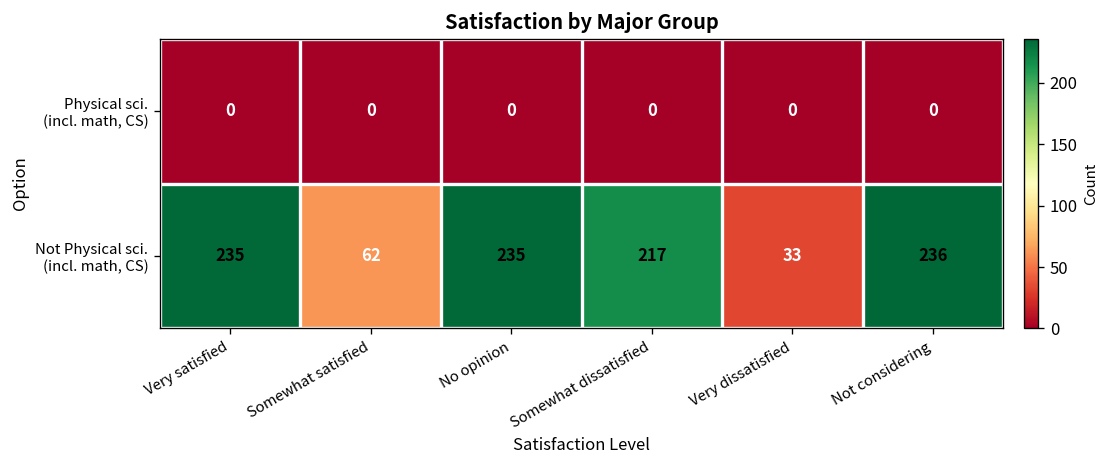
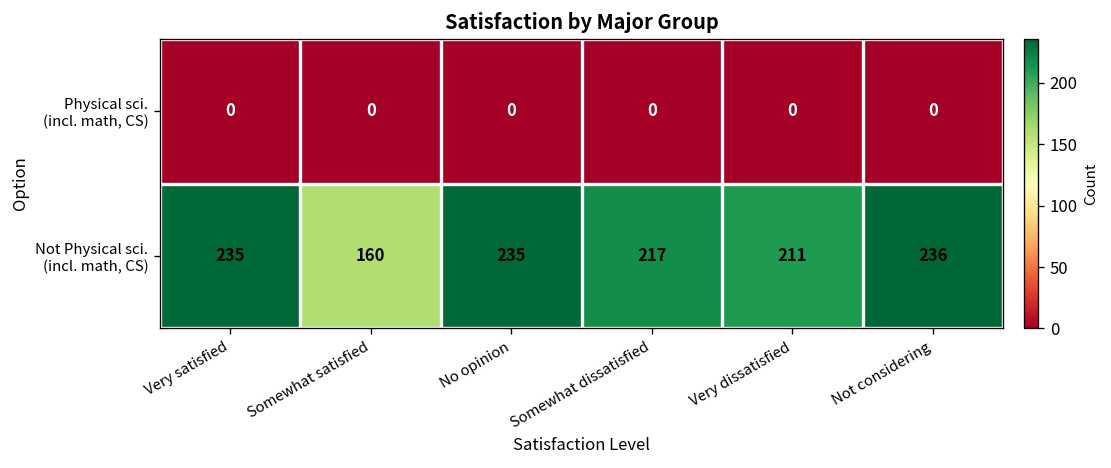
  {
    "Physical sci. (incl. math, CS)": {
      "Very satisfied": 0,
      "Somewhat satisfied": 0,
      "No opinion": 0,
      "Somewhat dissatisfied": 0,
      "Very dissatisfied": 0,
      "Not considering": 0
    },
    "Not Physical sci. (incl. math, CS)": {
      "Very satisfied": 235,
-     "Somewhat satisfied": 62,
+     "Somewhat satisfied": 160,
      "No opinion": 235,
      "Somewhat dissatisfied": 217,
-     "Very dissatisfied": 33,
+     "Very dissatisfied": 211,
      "Not considering": 236
    }
  }
